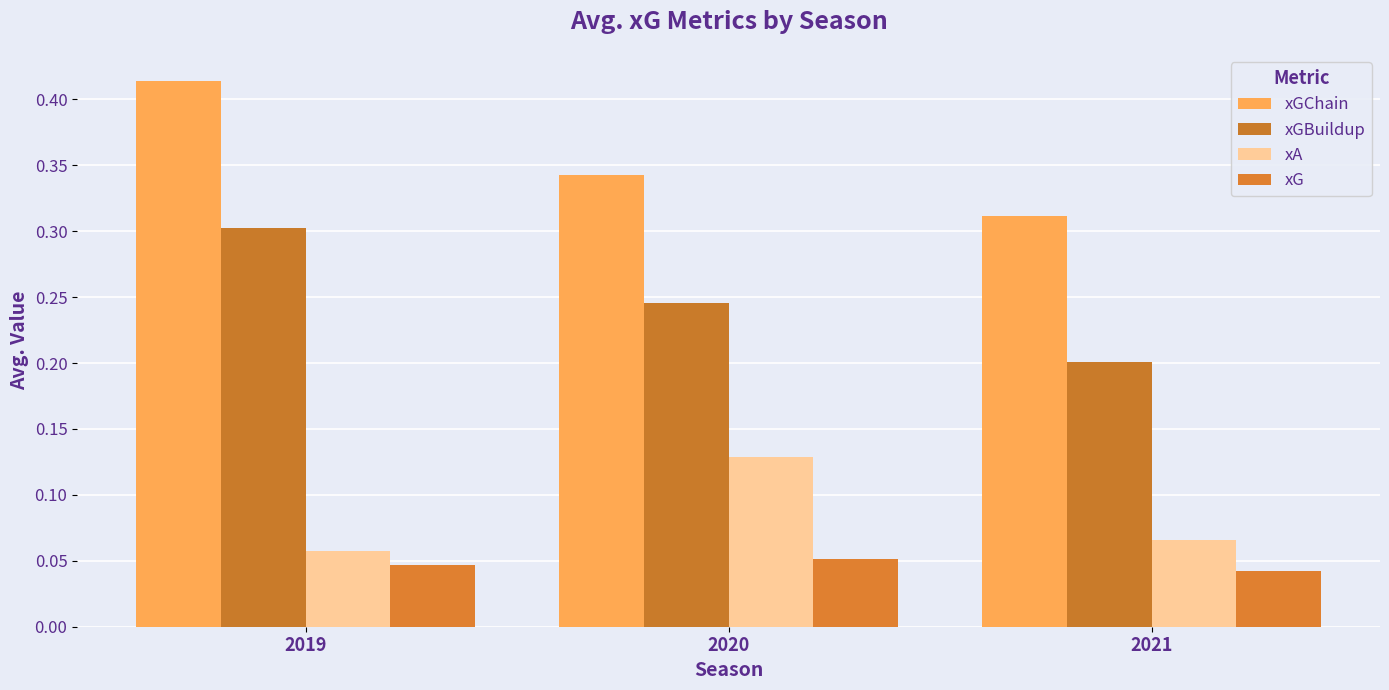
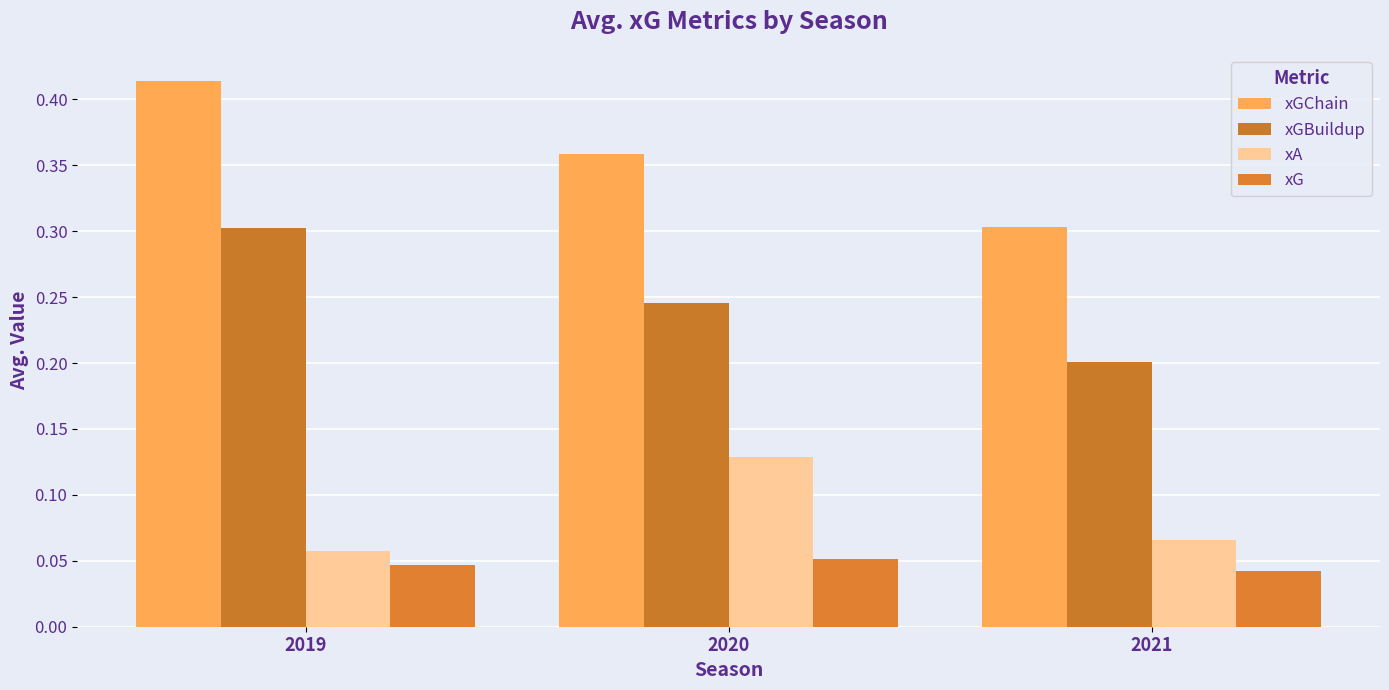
  {
    "xGChain": {
      "2019": 0.414,
-     "2020": 0.343,
-     "2021": 0.311
+     "2020": 0.358,
+     "2021": 0.303
    },
    "xA": {
      "2019": 0.057,
      "2020": 0.129,
      "2021": 0.066
    }
  }
